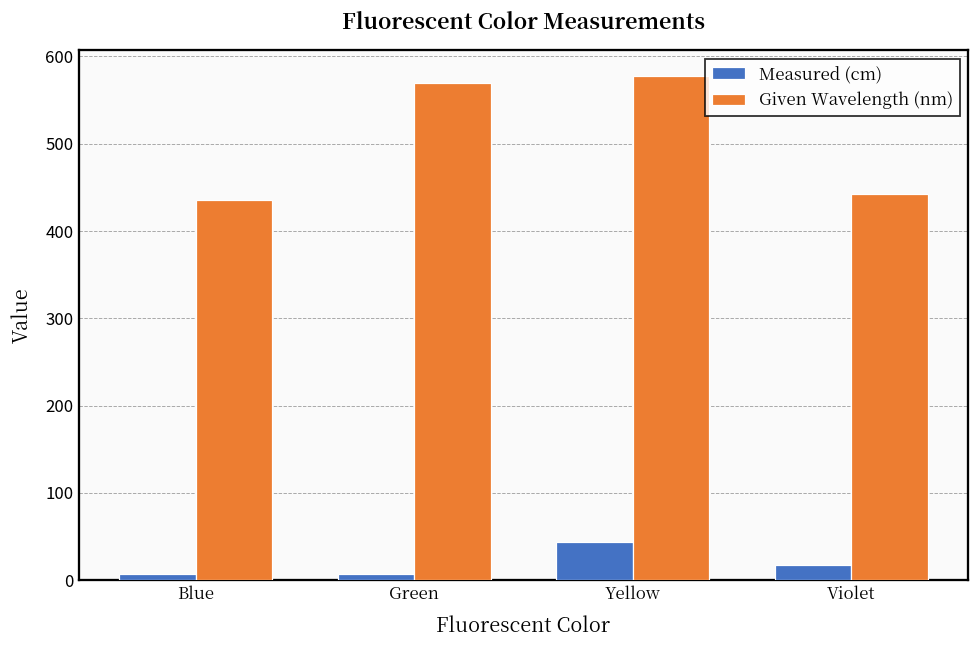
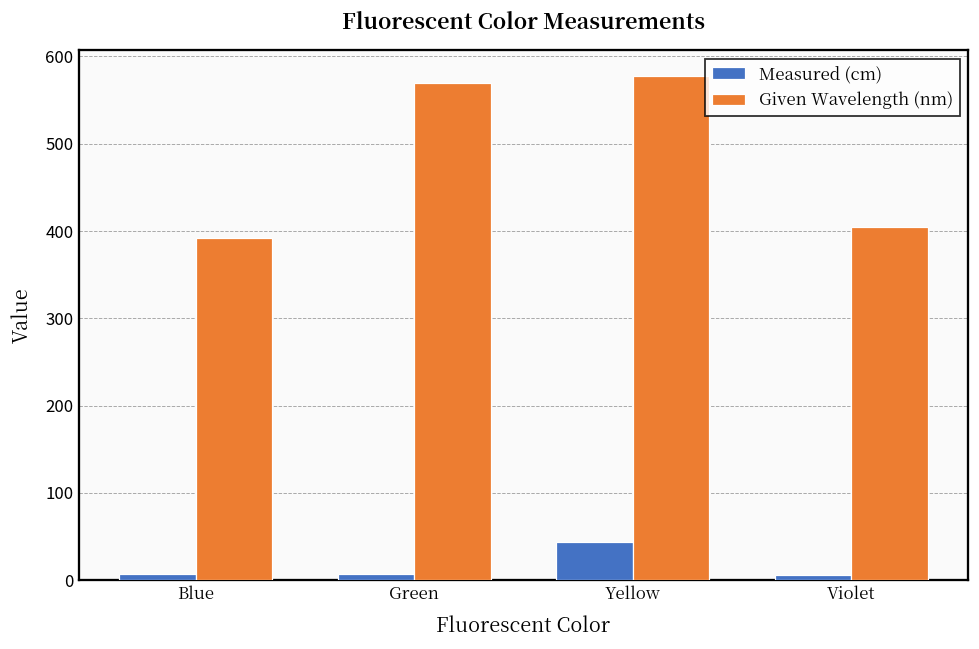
  {
    "Measured (cm)": {
      "Blue": 10,
      "Green": 10,
      "Yellow": 40,
-     "Violet": 20
+     "Violet": 10
    },
    "Given Wavelength (nm)": {
-     "Blue": 440,
+     "Blue": 390,
      "Green": 570,
      "Yellow": 580,
-     "Violet": 440
+     "Violet": 400
    }
  }
